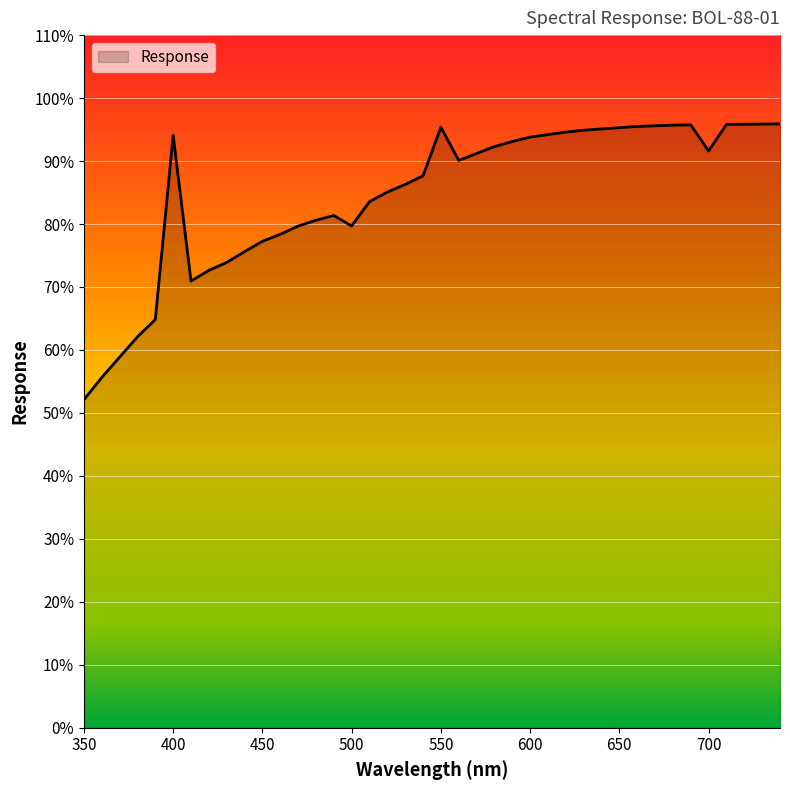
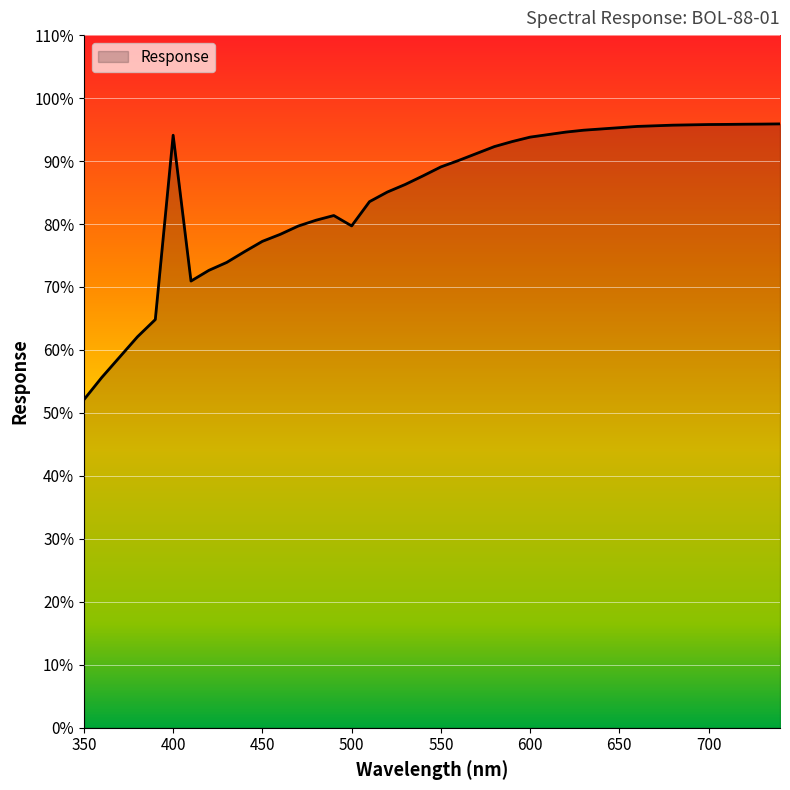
  {
    "350": "52%",
    "400": "94%",
    "450": "77%",
    "500": "80%",
-   "550": "95%",
+   "550": "89%",
    "600": "94%",
    "650": "95%",
-   "700": "92%"
+   "700": "96%"
  }
